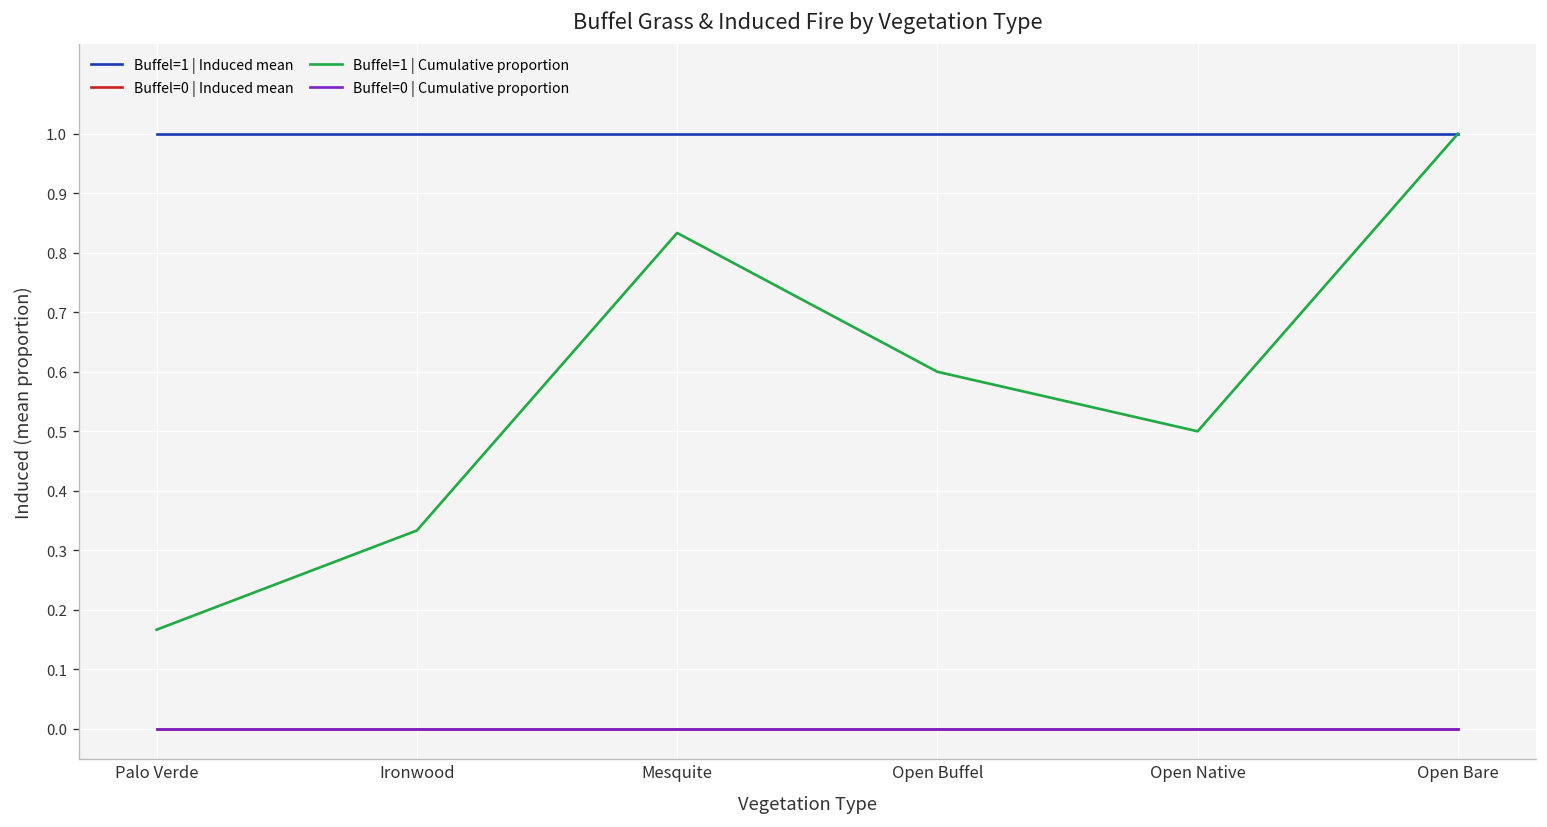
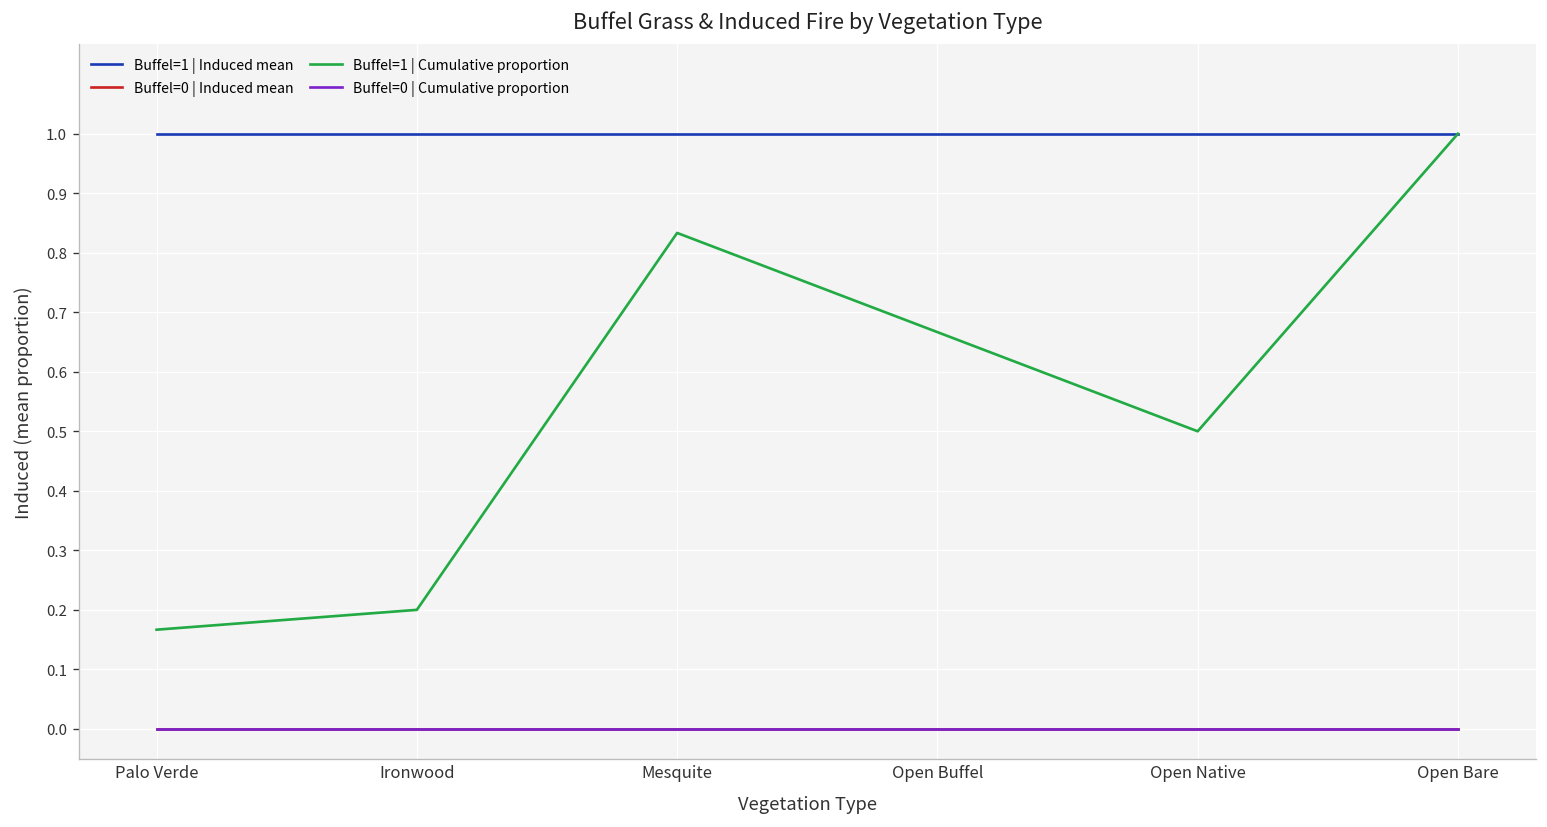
  {
    "Buffel=1 | Induced mean": {
      "Palo Verde": 1.00,
      "Ironwood": 1.00,
      "Mesquite": 1.00,
      "Open Buffel": 1.00,
      "Open Native": 1.00
    },
    "Buffel=0 | Cumulative proportion": {
      "Palo Verde": 0.00,
      "Ironwood": 0.00,
      "Mesquite": 0.00,
      "Open Buffel": 0.00,
      "Open Native": 0.00,
      "Open Bare": 0.00
    },
    "Buffel=1 | Cumulative proportion": {
      "Palo Verde": 0.17,
-     "Ironwood": 0.33,
+     "Ironwood": 0.20,
      "Mesquite": 0.83,
-     "Open Buffel": 0.60,
+     "Open Buffel": 0.67,
      "Open Native": 0.50
    }
  }
